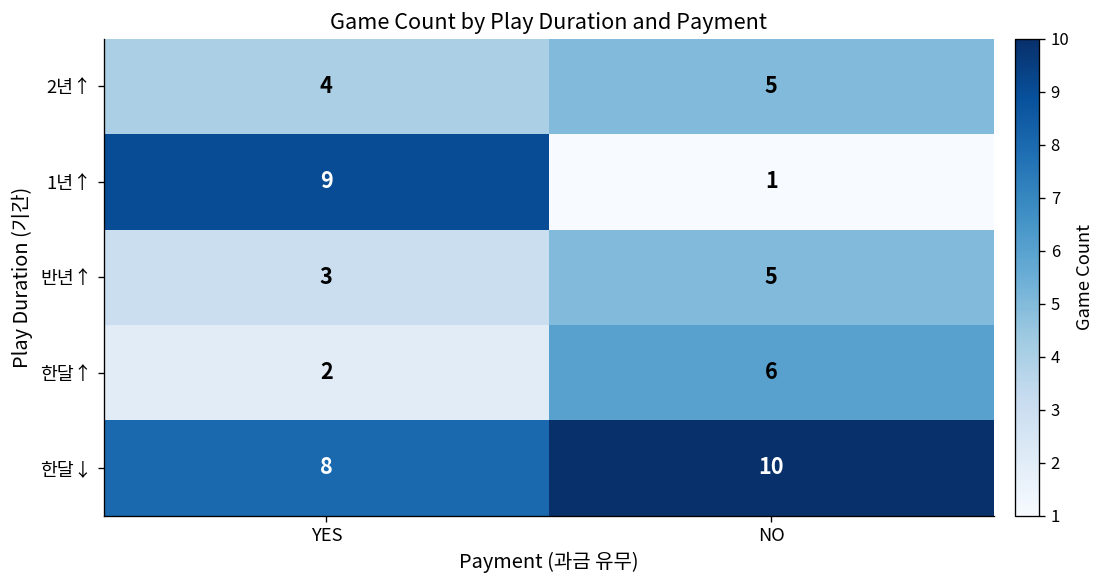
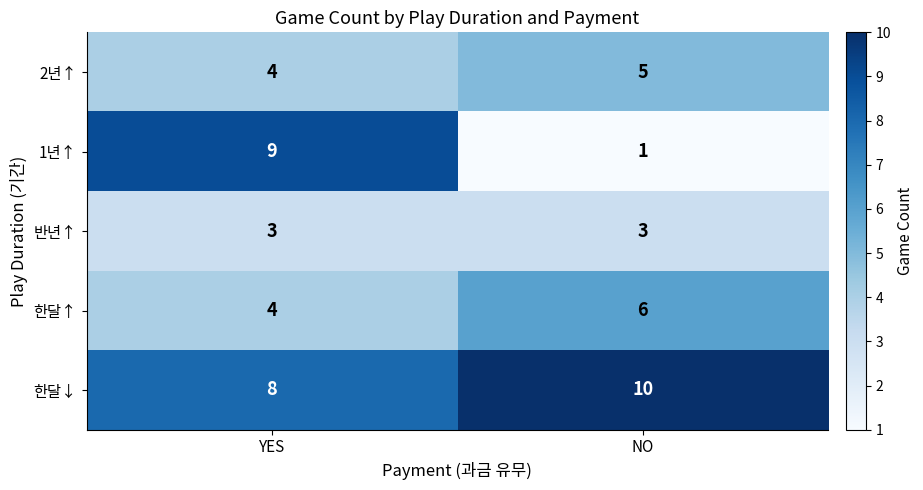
  {
    "2년↑": {
      "YES": 4,
      "NO": 5
    },
    "1년↑": {
      "YES": 9,
      "NO": 1
    },
    "반년↑": {
      "YES": 3,
-     "NO": 5
+     "NO": 3
    },
    "한달↑": {
-     "YES": 2,
+     "YES": 4,
      "NO": 6
    },
    "한달↓": {
      "YES": 8,
      "NO": 10
    }
  }
